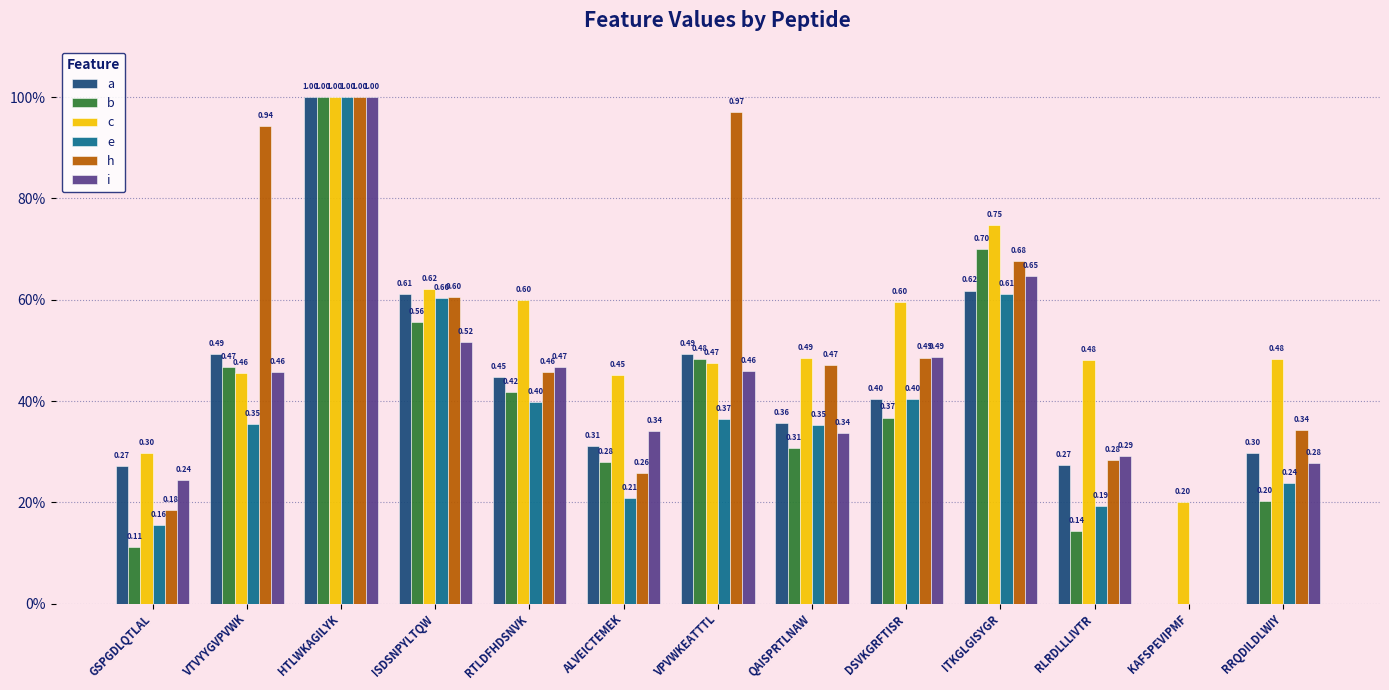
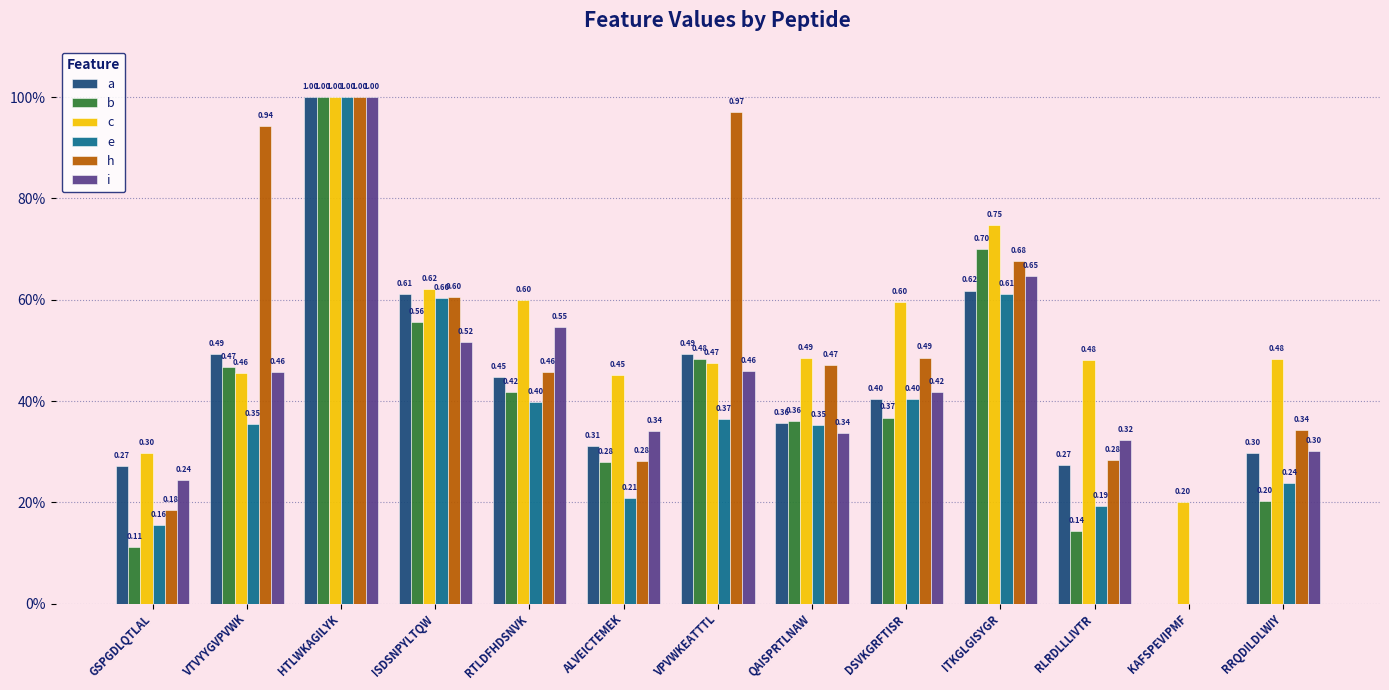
  {
    "b": {
      "GSPGDLQTLAL": 0.11,
      "VTVYYGVPVWK": 0.47,
      "ISDSNPYLTQW": 0.56,
      "RTLDFHDSNVK": 0.42,
      "ALVEICTEMEK": 0.28,
      "VPVWKEATTTL": 0.48,
-     "QAISPRTLNAW": 0.31,
+     "QAISPRTLNAW": 0.36,
      "DSVKGRFTISR": 0.37,
      "ITKGLGISYGR": 0.70,
      "RLRDLLLIVTR": 0.14,
      "RRQDILDLWIY": 0.20
    },
    "c": {
      "GSPGDLQTLAL": 0.30,
      "VTVYYGVPVWK": 0.46,
      "ISDSNPYLTQW": 0.62,
      "RTLDFHDSNVK": 0.60,
      "ALVEICTEMEK": 0.45,
      "VPVWKEATTTL": 0.47,
      "QAISPRTLNAW": 0.49,
      "DSVKGRFTISR": 0.60,
      "ITKGLGISYGR": 0.75,
      "RLRDLLLIVTR": 0.48,
      "KAFSPEVIPMF": 0.20,
      "RRQDILDLWIY": 0.48
    },
    "h": {
      "GSPGDLQTLAL": 0.18,
      "VTVYYGVPVWK": 0.94,
      "RTLDFHDSNVK": 0.46,
-     "ALVEICTEMEK": 0.26,
+     "ALVEICTEMEK": 0.28,
      "VPVWKEATTTL": 0.97,
      "QAISPRTLNAW": 0.47,
      "DSVKGRFTISR": 0.49,
      "ITKGLGISYGR": 0.68,
      "RLRDLLLIVTR": 0.28,
      "RRQDILDLWIY": 0.34
    },
    "i": {
      "GSPGDLQTLAL": 0.24,
      "VTVYYGVPVWK": 0.46,
      "ISDSNPYLTQW": 0.52,
-     "RTLDFHDSNVK": 0.47,
+     "RTLDFHDSNVK": 0.55,
      "ALVEICTEMEK": 0.34,
      "VPVWKEATTTL": 0.46,
      "QAISPRTLNAW": 0.34,
-     "DSVKGRFTISR": 0.49,
+     "DSVKGRFTISR": 0.42,
      "ITKGLGISYGR": 0.65,
-     "RLRDLLLIVTR": 0.29,
-     "RRQDILDLWIY": 0.28
+     "RLRDLLLIVTR": 0.32,
+     "RRQDILDLWIY": 0.30
    }
  }
